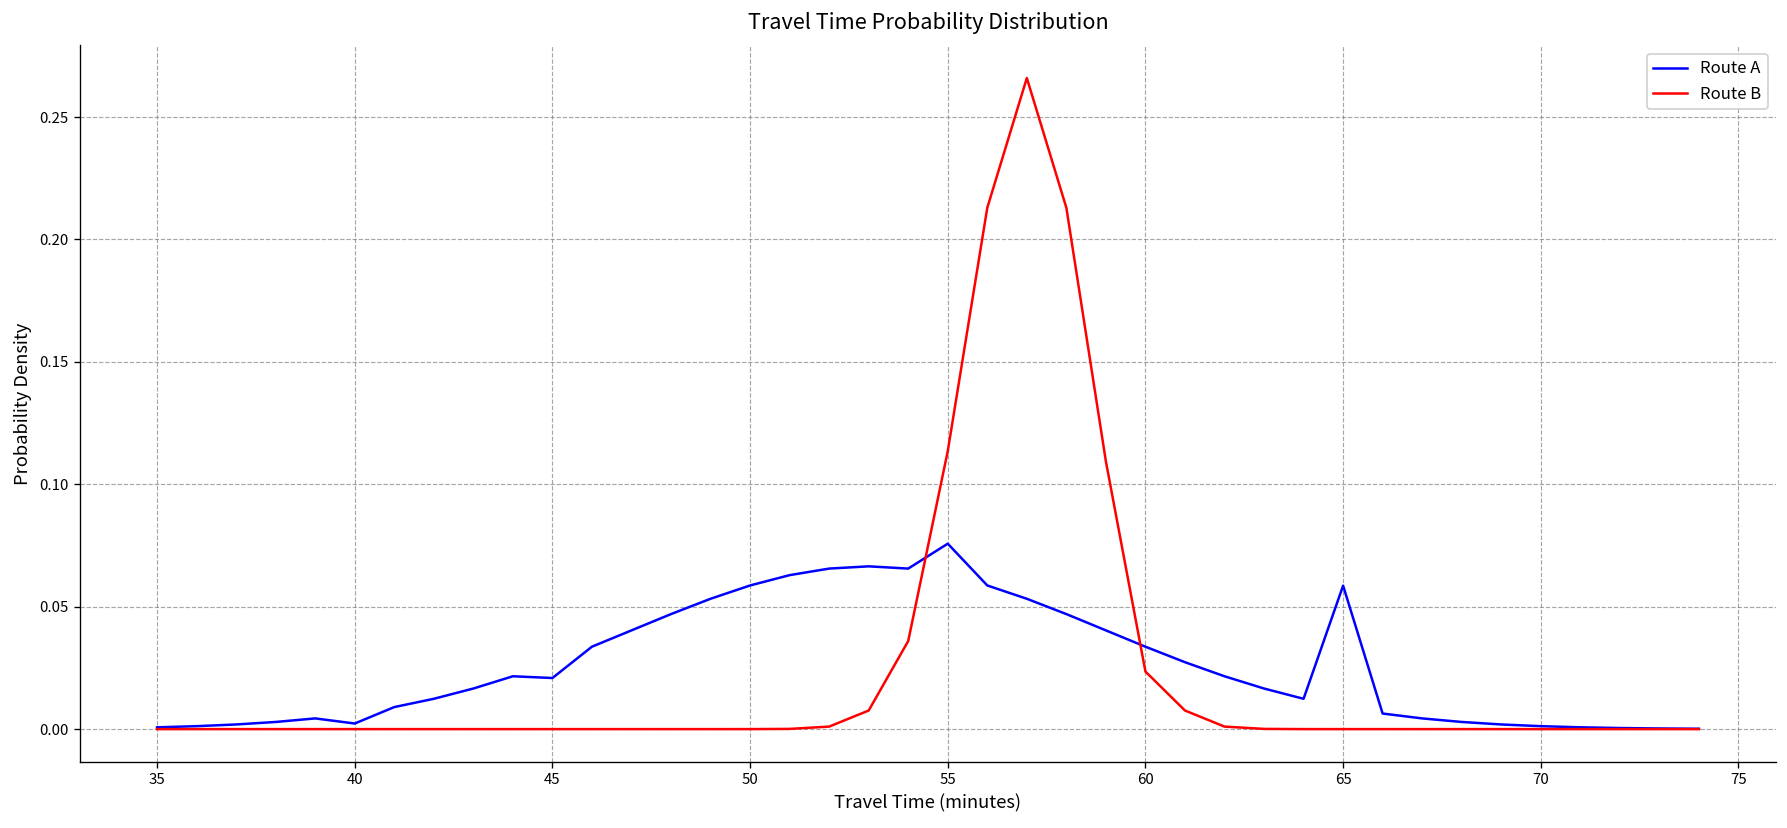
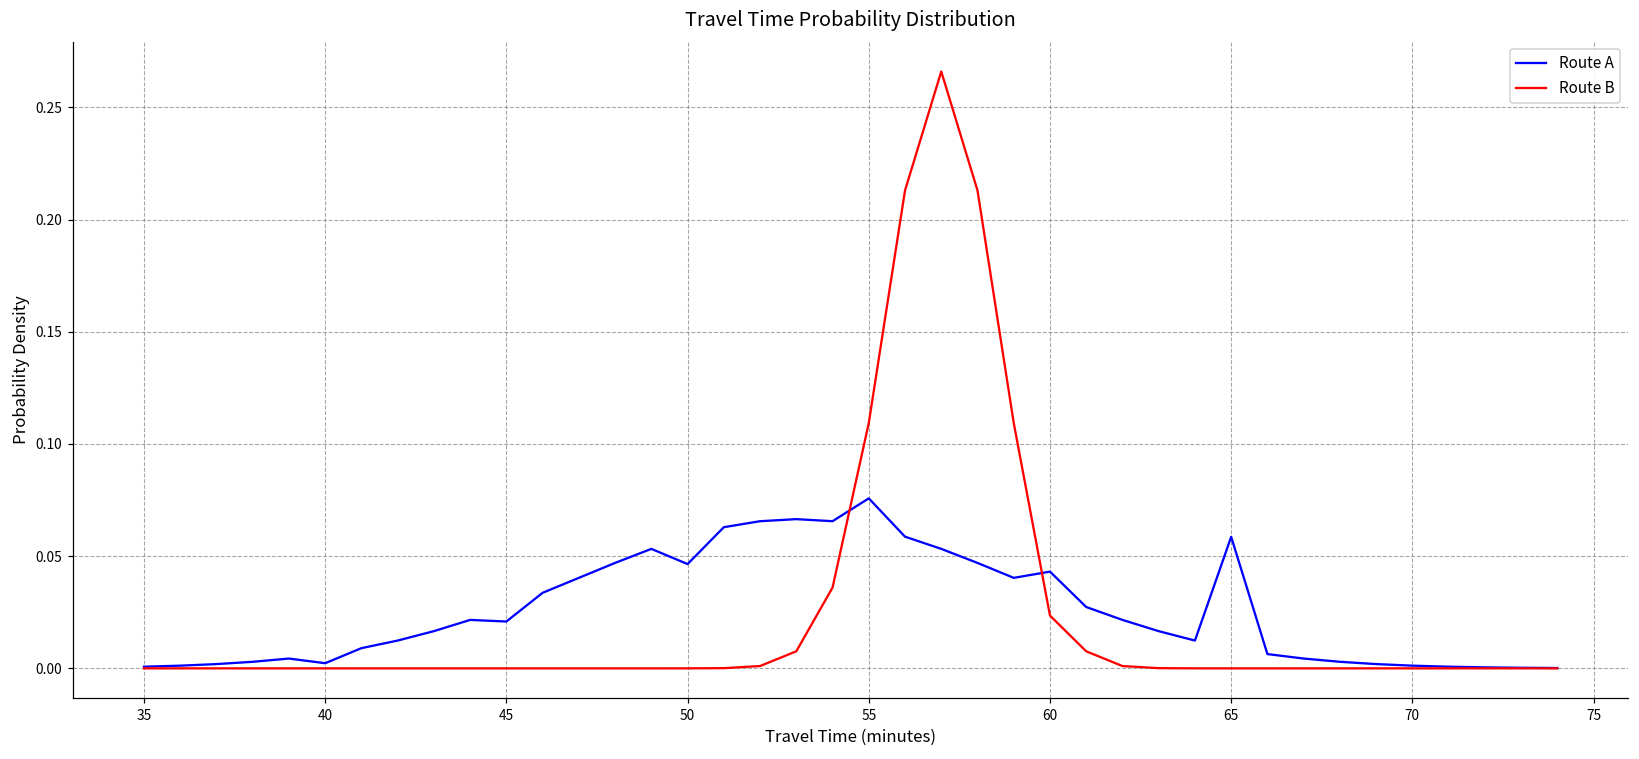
  {
    "Route A": {
      "40": 0.002,
      "45": 0.021,
-     "50": 0.059,
+     "50": 0.046,
      "55": 0.076,
-     "60": 0.034,
+     "60": 0.043,
      "65": 0.059
    },
    "Route B": {
      "40": 0.000,
      "45": 0.000,
      "50": 0.000,
-     "55": 0.114,
+     "55": 0.109,
      "60": 0.024,
      "65": 0.000
    }
  }
